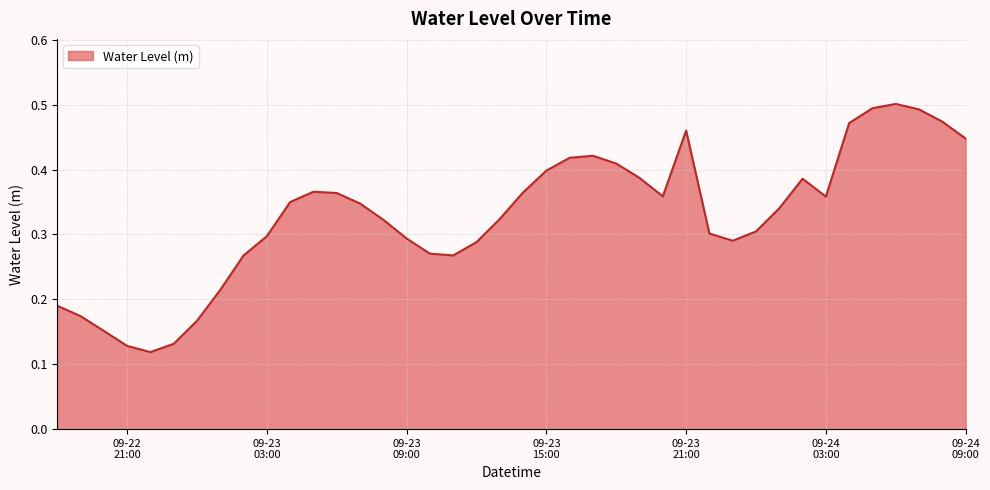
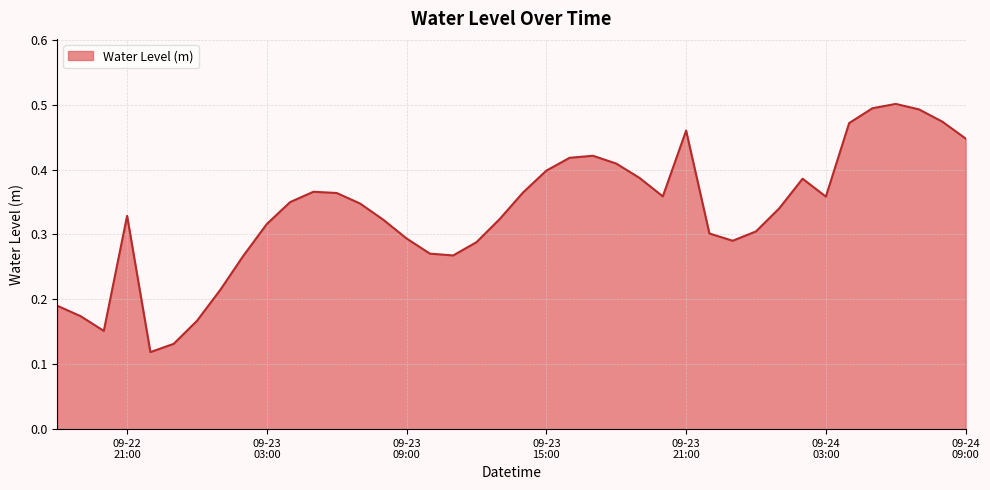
  {
-   "09-22 21:00": 0.13,
-   "09-23 03:00": 0.30,
+   "09-22 21:00": 0.33,
+   "09-23 03:00": 0.32,
    "09-23 09:00": 0.29,
    "09-23 15:00": 0.40,
    "09-23 21:00": 0.46,
    "09-24 03:00": 0.36,
    "09-24 09:00": 0.45
  }
